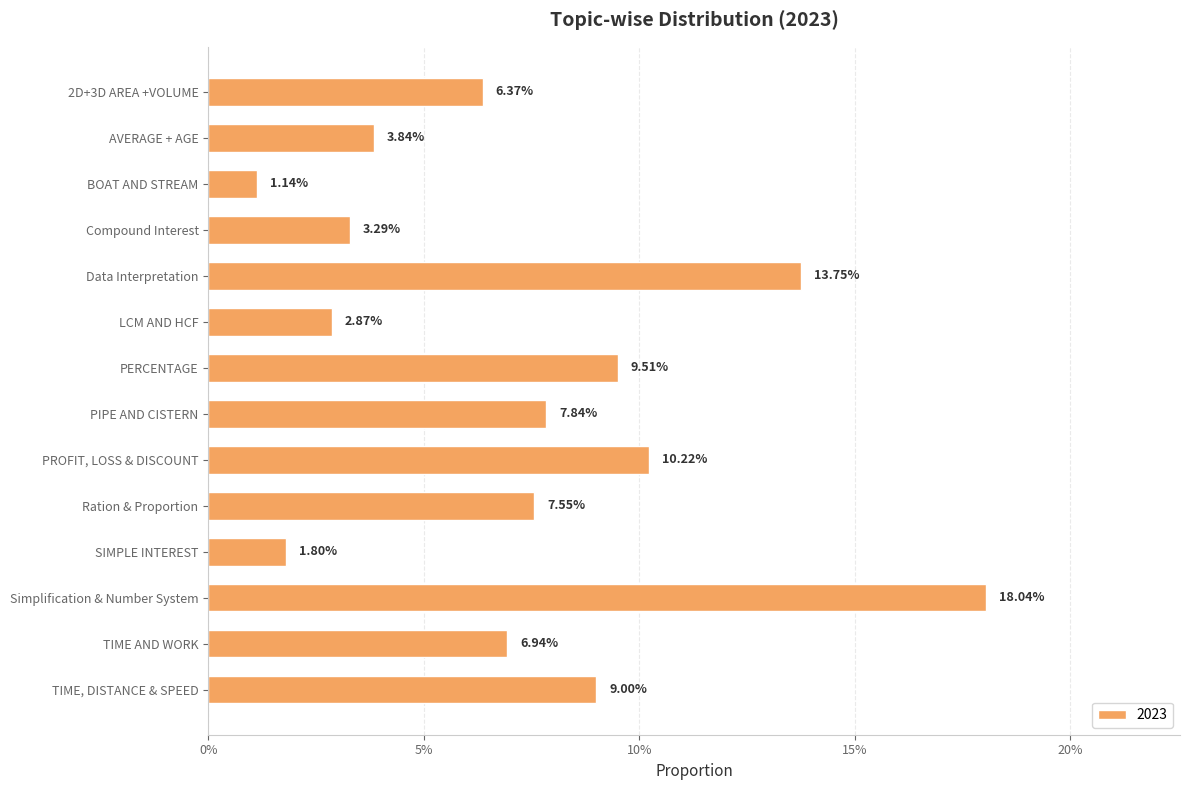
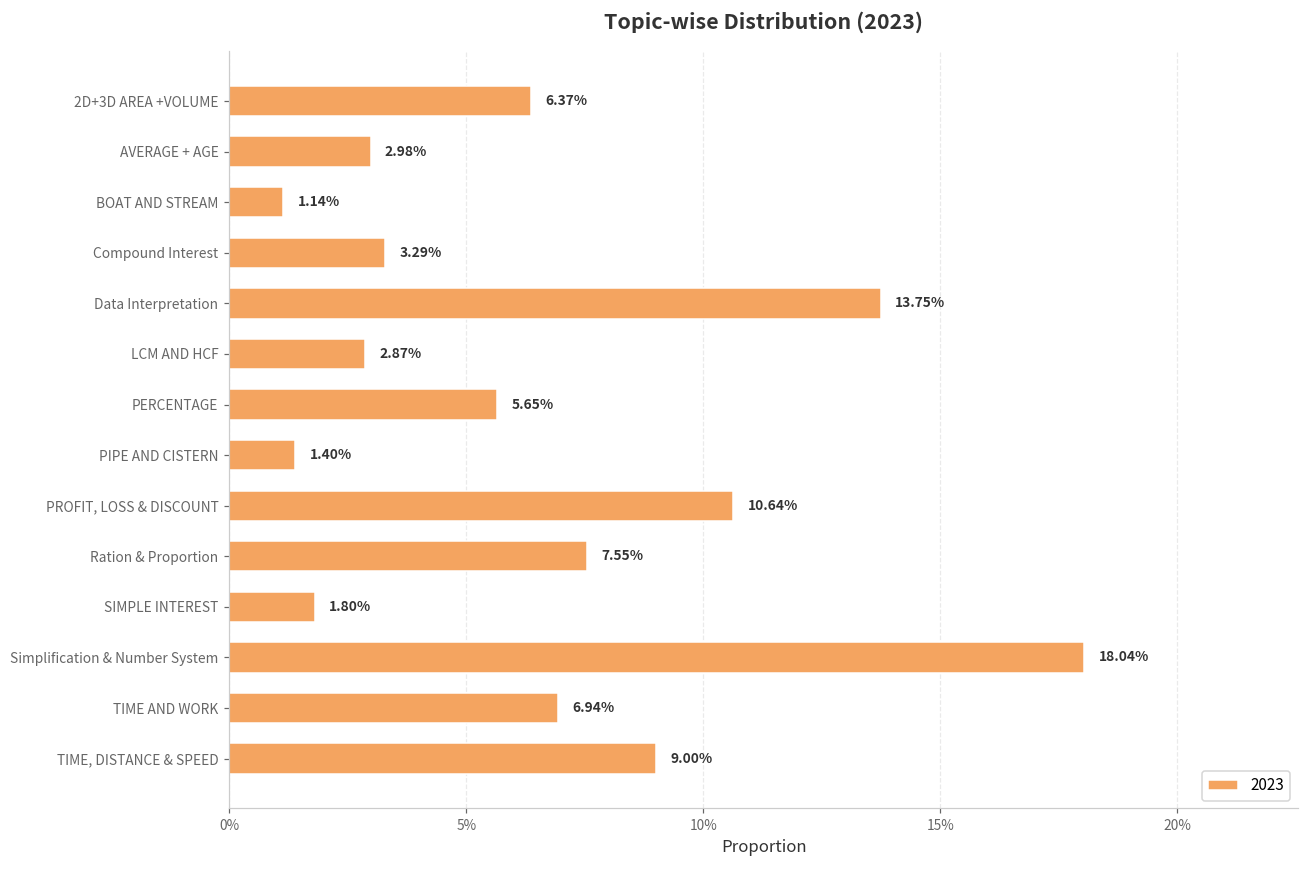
  {
    "2D+3D AREA +VOLUME": "6.37%",
-   "AVERAGE + AGE": "3.84%",
+   "AVERAGE + AGE": "2.98%",
    "BOAT AND STREAM": "1.14%",
    "Compound Interest": "3.29%",
    "Data Interpretation": "13.75%",
    "LCM AND HCF": "2.87%",
-   "PERCENTAGE": "9.51%",
-   "PIPE AND CISTERN": "7.84%",
-   "PROFIT, LOSS & DISCOUNT": "10.22%",
+   "PERCENTAGE": "5.65%",
+   "PIPE AND CISTERN": "1.40%",
+   "PROFIT, LOSS & DISCOUNT": "10.64%",
    "Ration & Proportion": "7.55%",
    "SIMPLE INTEREST": "1.80%",
    "Simplification & Number System": "18.04%",
    "TIME AND WORK": "6.94%",
    "TIME, DISTANCE & SPEED": "9.00%"
  }
